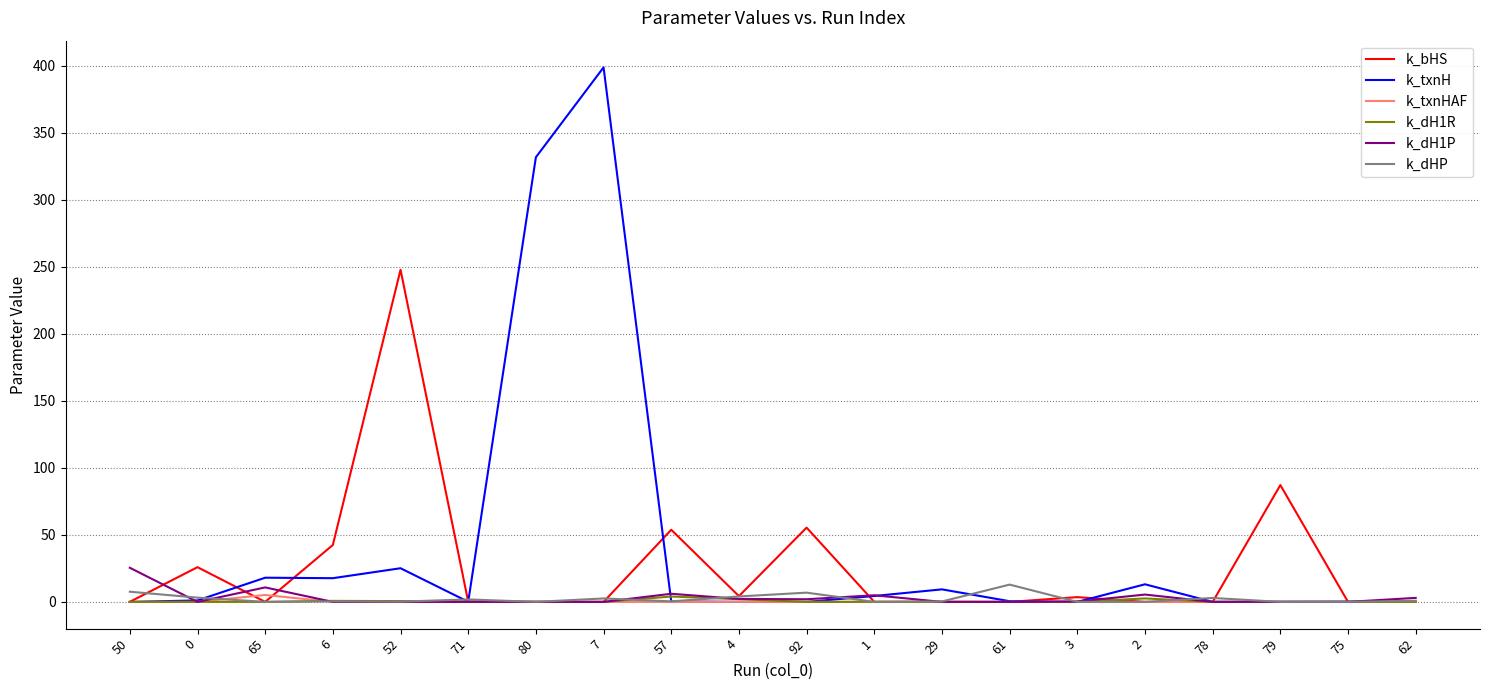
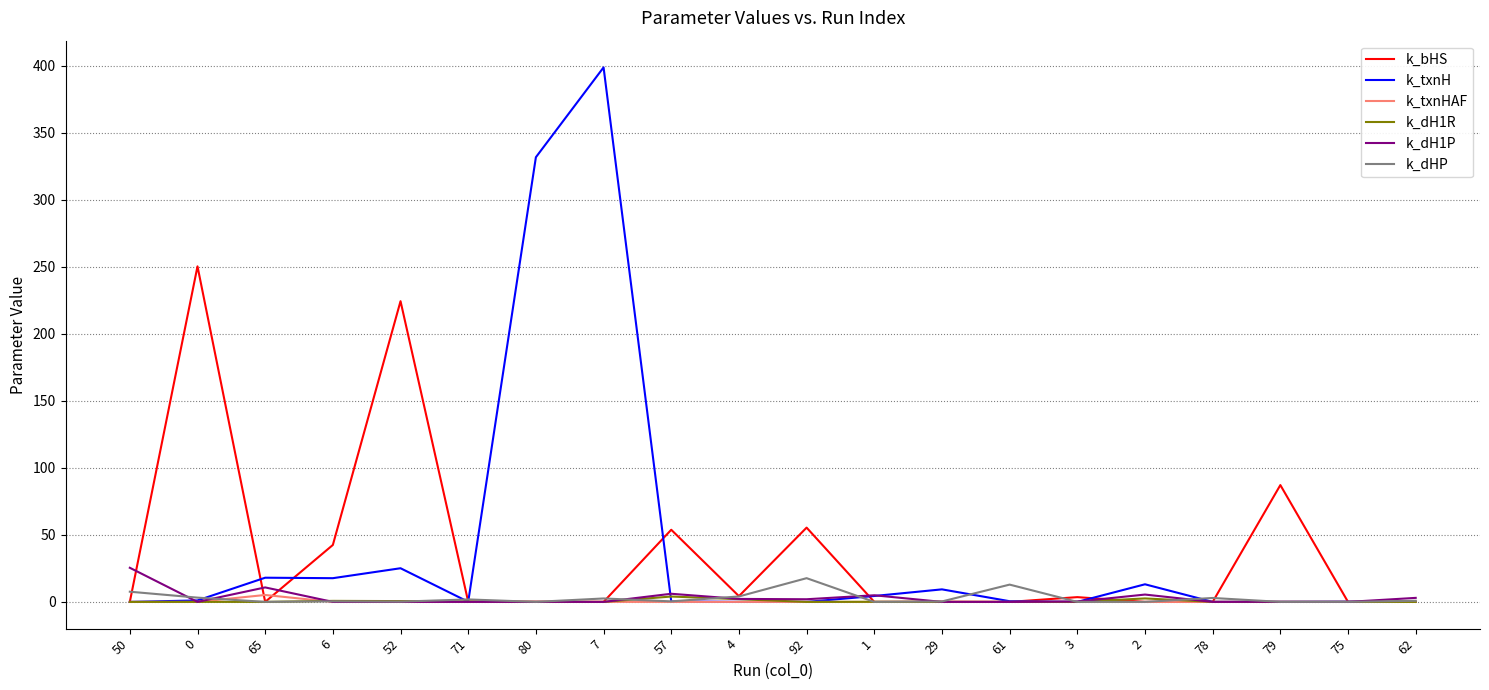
  {
    "k_bHS": {
-     "0": 26,
+     "0": 250,
      "6": 42,
-     "52": 248,
+     "52": 224,
      "57": 54,
      "92": 55,
      "3": 4,
      "79": 87
    },
    "k_txnH": {
      "65": 18,
      "6": 18,
      "52": 25,
      "80": 332,
      "7": 399,
      "29": 9,
      "2": 13
    },
    "k_txnHAF": {
      "65": 5
    },
    "k_dH1R": {
      "57": 4,
      "2": 3
    },
    "k_dH1P": {
      "50": 25,
      "65": 11,
      "57": 6,
      "92": 2,
      "2": 5,
      "62": 3
    },
    "k_dHP": {
      "50": 8,
      "0": 3,
      "7": 3,
-     "92": 7,
+     "92": 18,
      "61": 13,
      "78": 3
    }
  }
